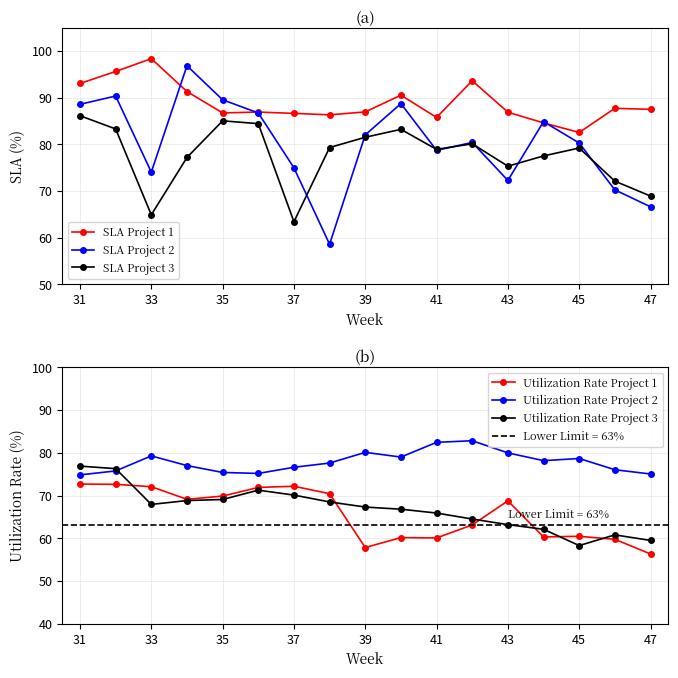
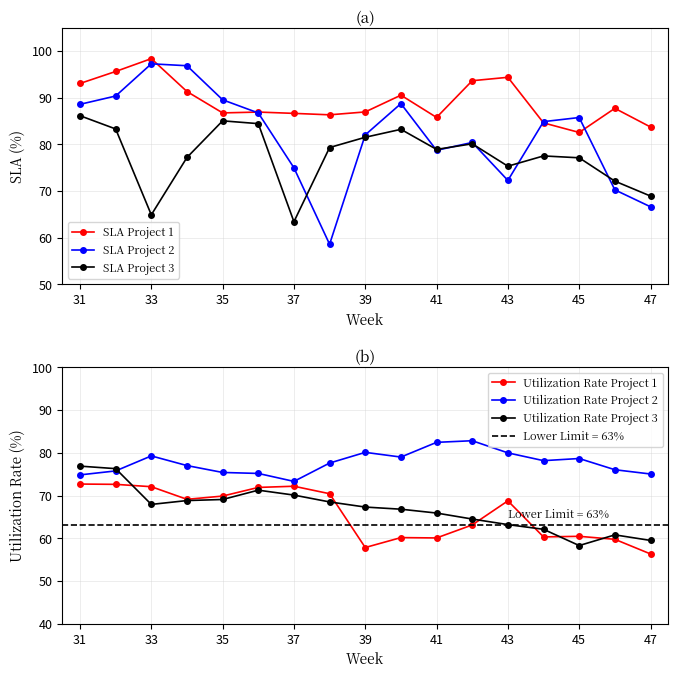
  {
    "(a)": {
      "SLA Project 1": {
        "31": "93",
        "33": "98",
        "35": "87",
        "37": "87",
        "39": "87",
        "41": "86",
-       "43": "87",
+       "43": "94",
        "45": "83",
-       "47": "87"
+       "47": "84"
      },
      "SLA Project 2": {
        "31": "89",
-       "33": "74",
+       "33": "97",
        "35": "90",
        "37": "75",
        "43": "72",
-       "45": "80",
+       "45": "86",
        "47": "67"
      },
      "SLA Project 3": {
        "31": "86",
        "33": "65",
        "35": "85",
        "37": "63",
        "43": "75",
-       "45": "79",
+       "45": "77",
        "47": "69"
      }
    },
    "(b)": {
      "Utilization Rate Project 1": {
        "31": "73",
        "33": "72",
        "35": "70",
        "37": "72",
        "39": "58",
        "41": "60",
        "43": "69",
        "45": "60",
        "47": "56"
      },
      "Utilization Rate Project 2": {
        "31": "75",
        "33": "79",
        "35": "75",
-       "37": "77",
+       "37": "73",
        "39": "80",
        "41": "82",
        "43": "80",
        "45": "79",
        "47": "75"
      },
      "Utilization Rate Project 3": {
        "43": "63%"
      }
    }
  }
